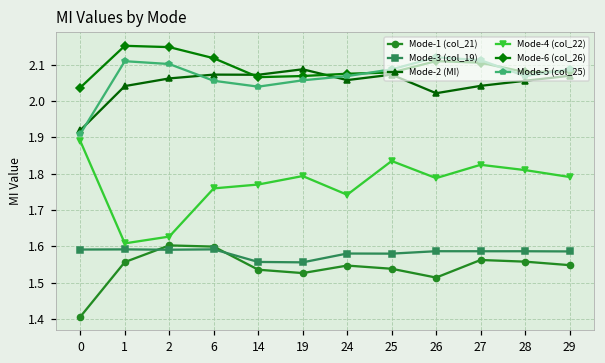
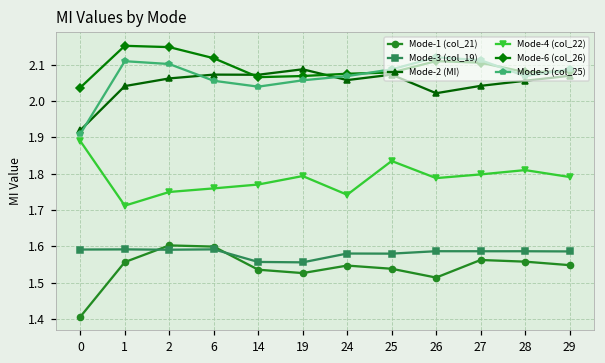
  {
    "Mode-4 (col_22)": {
      "0": 1.89,
-     "1": 1.61,
-     "2": 1.63,
+     "1": 1.71,
+     "2": 1.75,
      "6": 1.76,
      "14": 1.77,
      "19": 1.79,
      "24": 1.74,
      "25": 1.84,
      "26": 1.79,
-     "27": 1.82,
+     "27": 1.80,
      "28": 1.81,
      "29": 1.79
    }
  }
